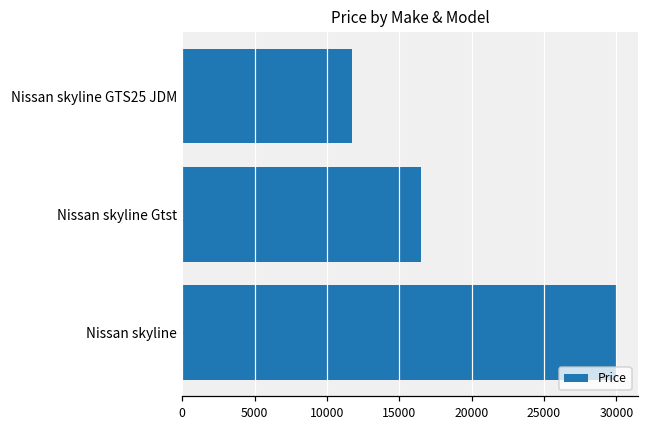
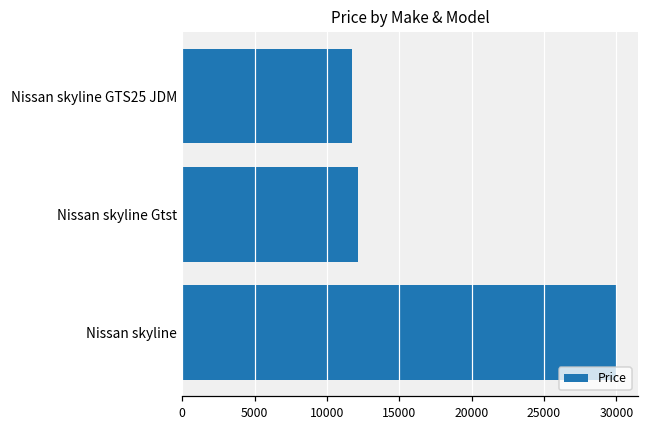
  {
    "Nissan skyline GTS25 JDM": 11700,
-   "Nissan skyline Gtst": 16500,
+   "Nissan skyline Gtst": 12100,
    "Nissan skyline": 30000
  }
